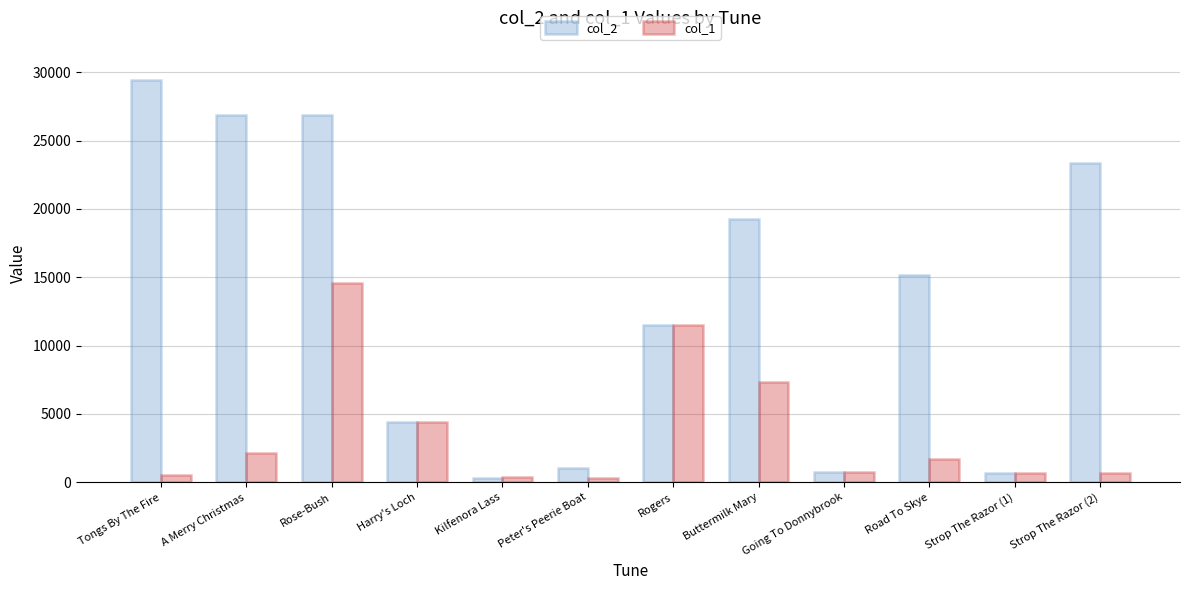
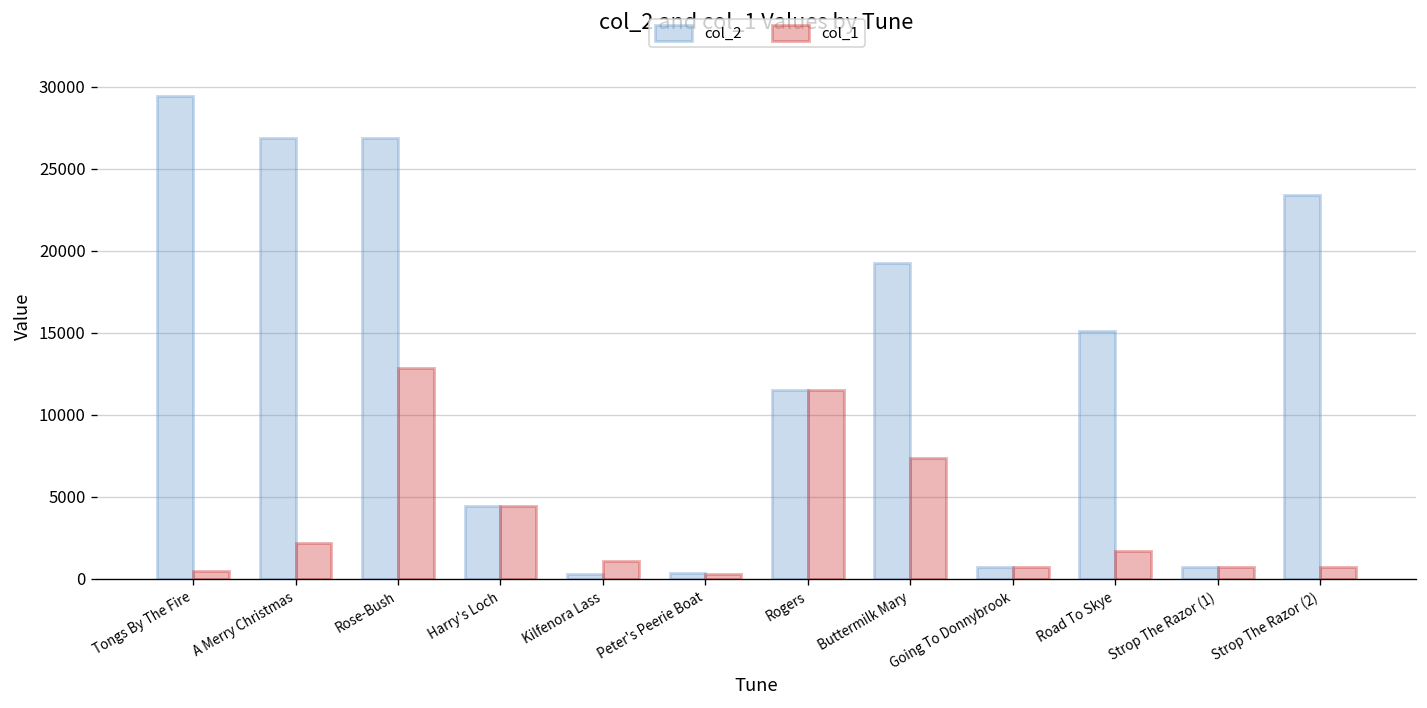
  {
    "col_2": {
      "Tongs By The Fire": 29400,
      "A Merry Christmas": 26900,
      "Rose-Bush": 26900,
      "Harry's Loch": 4400,
      "Kilfenora Lass": 300,
-     "Peter's Peerie Boat": 1000,
+     "Peter's Peerie Boat": 400,
      "Rogers": 11500,
      "Buttermilk Mary": 19200,
      "Going To Donnybrook": 700,
      "Road To Skye": 15100,
      "Strop The Razor (1)": 700,
      "Strop The Razor (2)": 23400
    },
    "col_1": {
      "Tongs By The Fire": 500,
      "A Merry Christmas": 2200,
-     "Rose-Bush": 14600,
+     "Rose-Bush": 12800,
      "Harry's Loch": 4400,
-     "Kilfenora Lass": 400,
+     "Kilfenora Lass": 1100,
      "Peter's Peerie Boat": 300,
      "Rogers": 11500,
      "Buttermilk Mary": 7400,
      "Going To Donnybrook": 700,
      "Road To Skye": 1700,
      "Strop The Razor (1)": 700,
      "Strop The Razor (2)": 700
    }
  }
